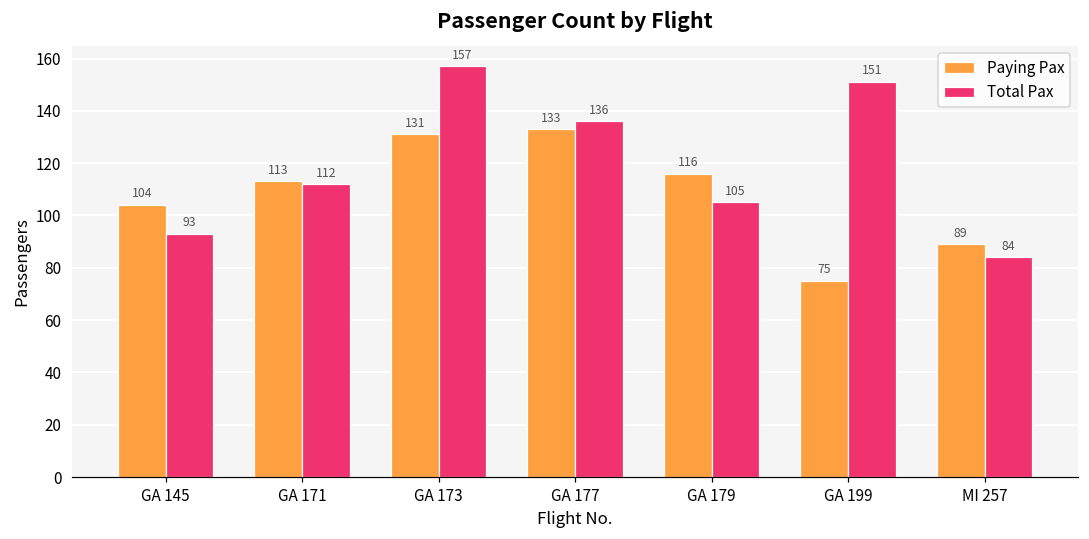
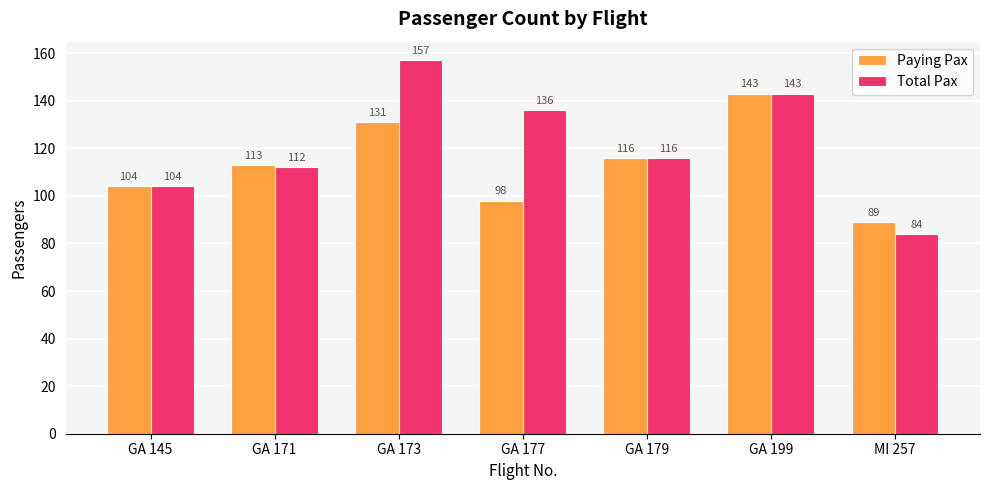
  {
    "Paying Pax": {
      "GA 145": 104,
      "GA 171": 113,
      "GA 173": 131,
-     "GA 177": 133,
+     "GA 177": 98,
      "GA 179": 116,
-     "GA 199": 75,
+     "GA 199": 143,
      "MI 257": 89
    },
    "Total Pax": {
-     "GA 145": 93,
+     "GA 145": 104,
      "GA 171": 112,
      "GA 173": 157,
      "GA 177": 136,
-     "GA 179": 105,
-     "GA 199": 151,
+     "GA 179": 116,
+     "GA 199": 143,
      "MI 257": 84
    }
  }
